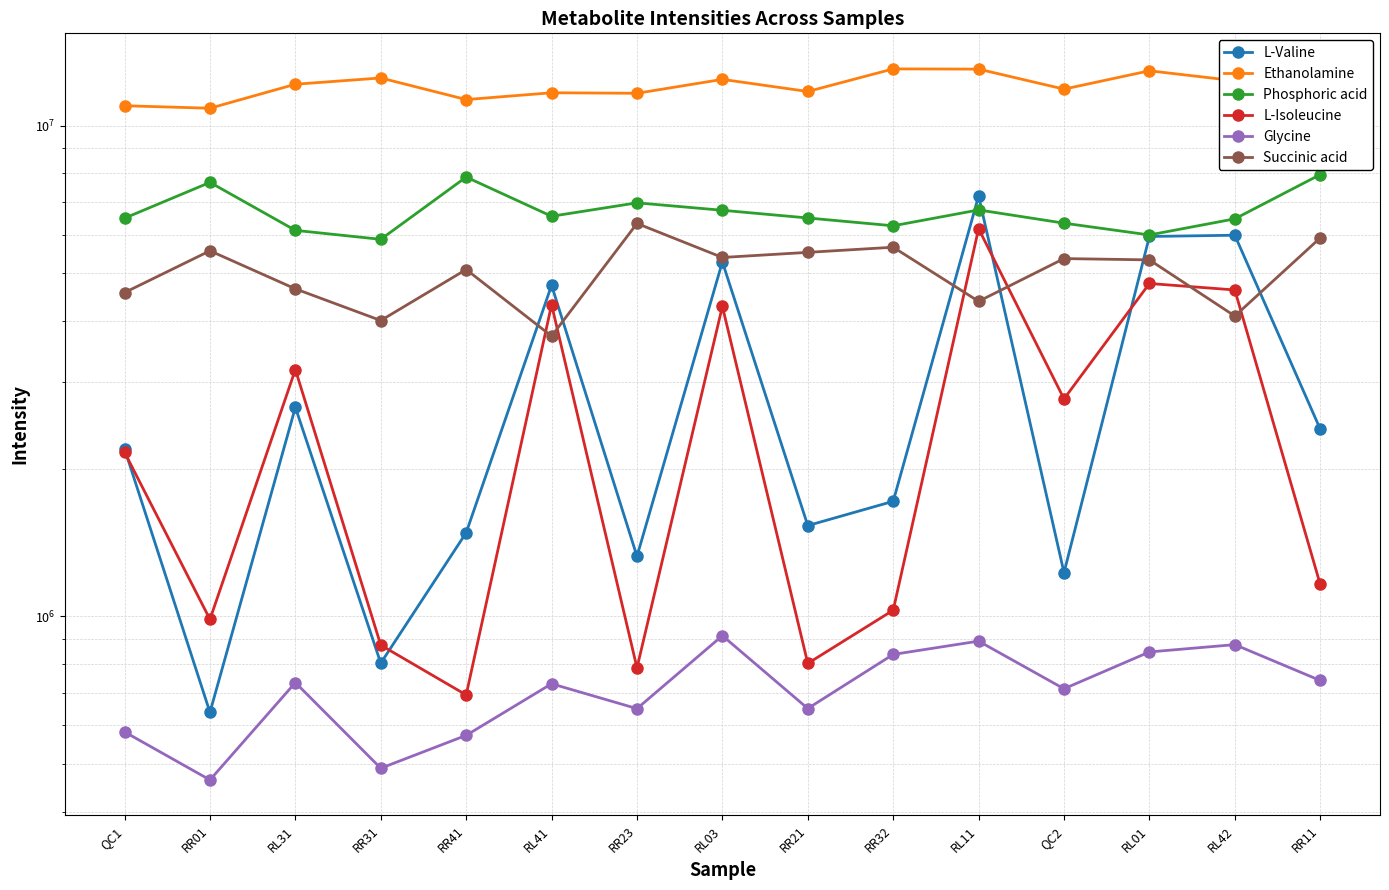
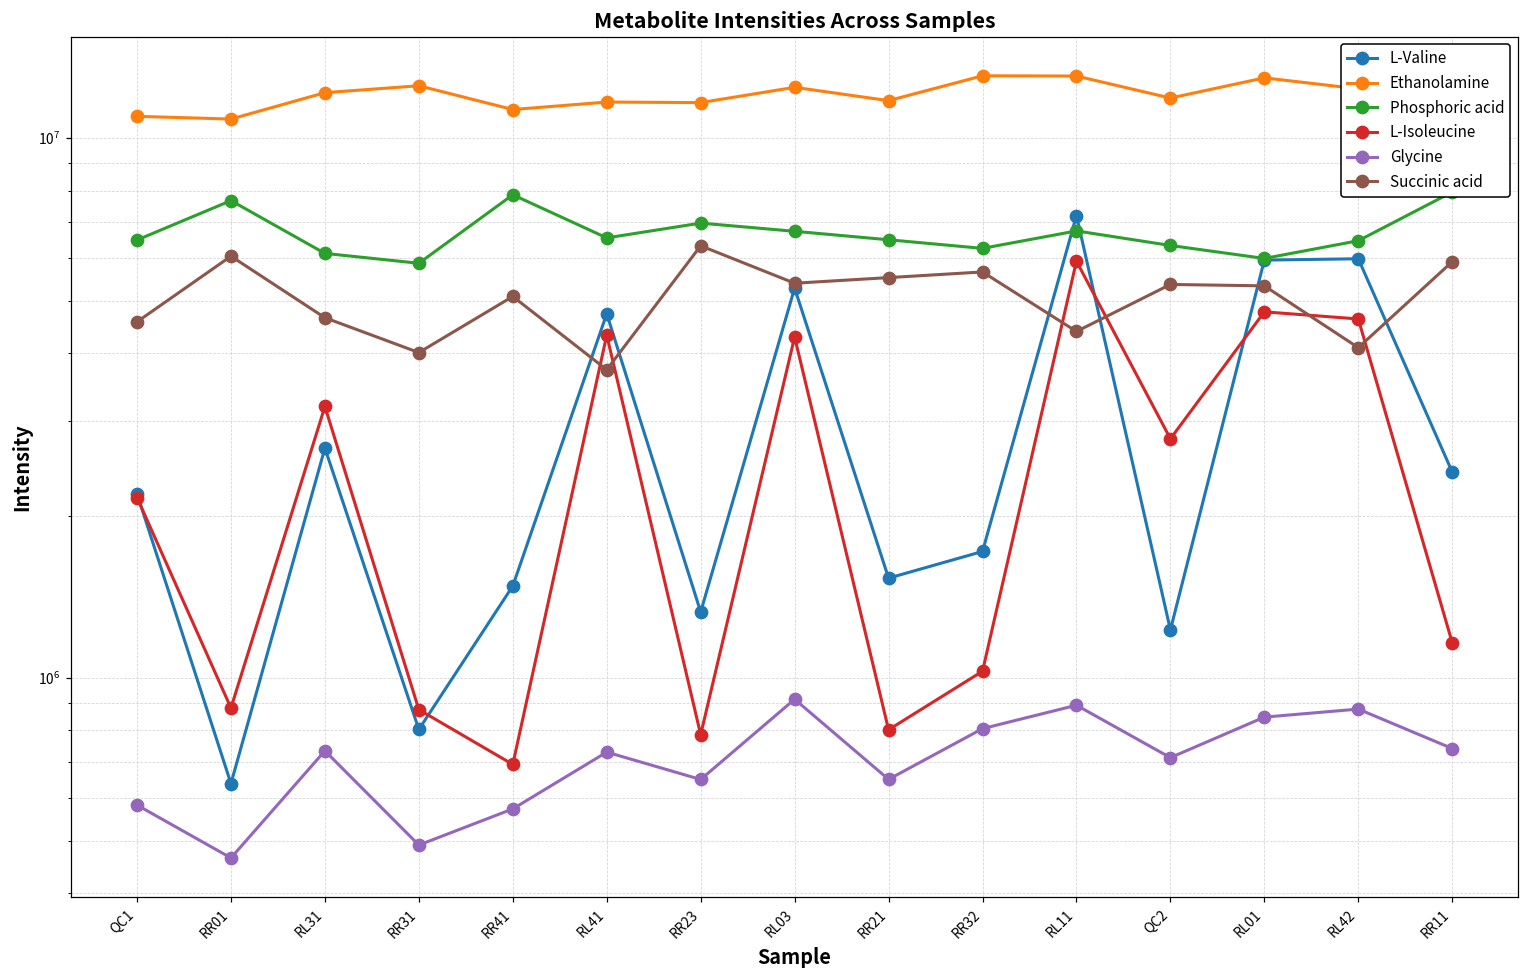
  {
    "L-Valine": {
      "QC1": 2200000,
      "RR01": 640000,
      "RL31": 2700000,
      "RR31": 800000,
      "RR41": 1480000,
      "RL41": 4700000,
      "RR23": 1330000,
      "RL03": 5300000,
      "RR21": 1530000,
      "RR32": 1720000,
      "RL11": 7200000,
      "QC2": 1230000,
      "RL42": 6000000,
      "RR11": 2400000
    },
    "Ethanolamine": {
      "QC1": 11000000,
      "RR01": 10900000,
      "RL31": 12100000,
      "RR31": 12500000,
      "RR41": 11300000,
      "RL41": 11700000,
      "RR23": 11600000,
      "RL03": 12400000,
      "RR21": 11700000,
      "RR32": 13100000,
      "RL11": 13000000,
      "QC2": 11900000,
      "RL01": 12900000
    },
    "Phosphoric acid": {
      "QC1": 6500000,
      "RR01": 7700000,
      "RL31": 6100000,
      "RR31": 5900000,
      "RR41": 7900000,
      "RL41": 6500000,
      "RR23": 7000000,
      "RL03": 6700000,
      "RR21": 6500000,
      "RR32": 6300000,
      "RL11": 6700000,
      "QC2": 6300000,
      "RL42": 6500000,
      "RR11": 7900000
    },
    "L-Isoleucine": {
      "QC1": 2200000,
-     "RR01": 990000,
+     "RR01": 880000,
      "RL31": 3200000,
      "RR31": 870000,
      "RR41": 690000,
      "RL41": 4300000,
      "RR23": 790000,
      "RL03": 4300000,
      "RR21": 800000,
      "RR32": 1030000,
-     "RL11": 6200000,
+     "RL11": 5900000,
      "QC2": 2800000,
      "RL01": 4800000,
      "RL42": 4600000,
      "RR11": 1160000
    },
    "Glycine": {
      "QC1": 580000,
      "RR01": 460000,
      "RL31": 730000,
      "RR31": 490000,
      "RR41": 570000,
      "RL41": 730000,
      "RR23": 650000,
      "RL03": 910000,
      "RR21": 650000,
-     "RR32": 840000,
+     "RR32": 810000,
      "RL11": 890000,
      "QC2": 710000,
      "RL01": 850000,
      "RL42": 880000,
      "RR11": 740000
    },
    "Succinic acid": {
      "QC1": 4600000,
-     "RR01": 5600000,
+     "RR01": 6000000,
      "RL31": 4700000,
      "RR31": 4000000,
      "RR41": 5100000,
      "RL41": 3700000,
      "RR23": 6300000,
      "RL03": 5400000,
      "RR21": 5500000,
      "RR32": 5700000,
      "RL11": 4400000,
      "QC2": 5400000,
      "RL01": 5300000,
      "RL42": 4100000,
      "RR11": 5900000
    }
  }
